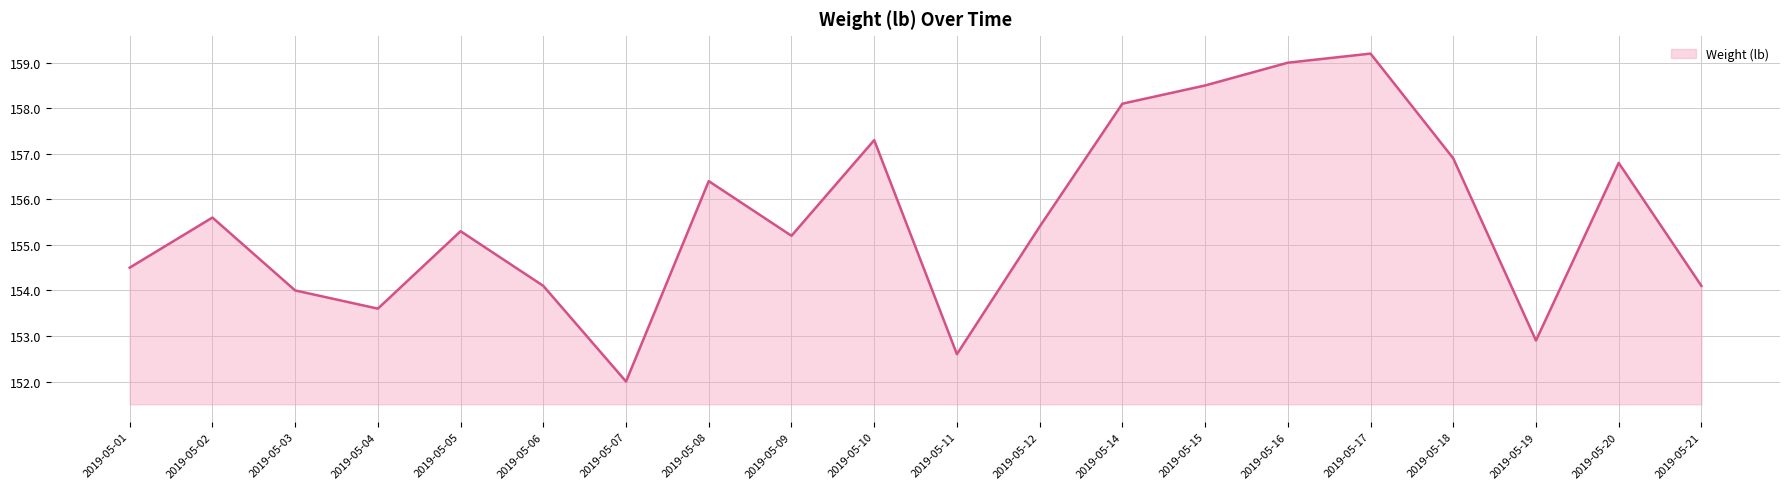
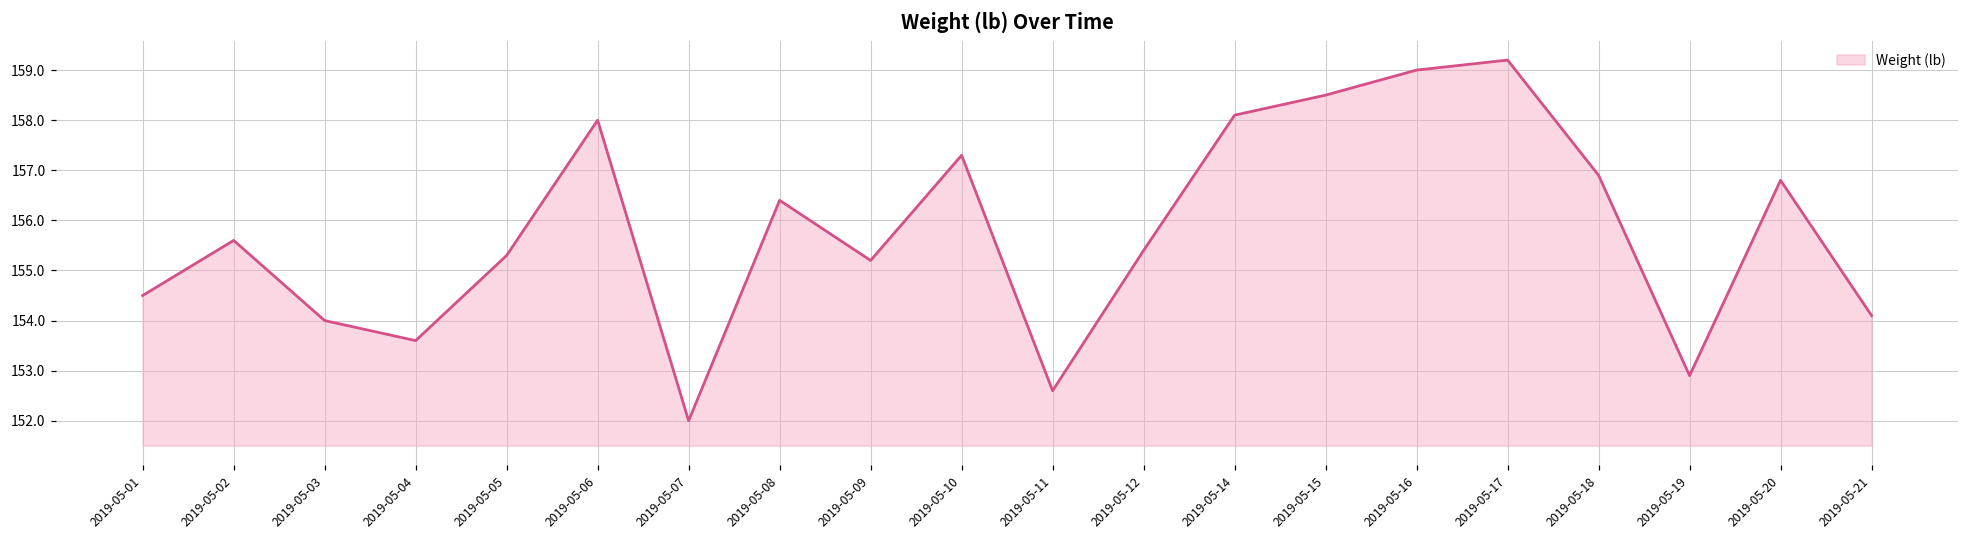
  {
    "2019-05-01": 154.5,
    "2019-05-02": 155.6,
    "2019-05-03": 154.0,
    "2019-05-04": 153.6,
    "2019-05-05": 155.3,
-   "2019-05-06": 154.1,
+   "2019-05-06": 158.0,
    "2019-05-07": 152.0,
    "2019-05-08": 156.4,
    "2019-05-09": 155.2,
    "2019-05-10": 157.3,
    "2019-05-11": 152.6,
    "2019-05-12": 155.4,
    "2019-05-14": 158.1,
    "2019-05-15": 158.5,
    "2019-05-16": 159.0,
    "2019-05-17": 159.2,
    "2019-05-18": 156.9,
    "2019-05-19": 152.9,
    "2019-05-20": 156.8,
    "2019-05-21": 154.1
  }
